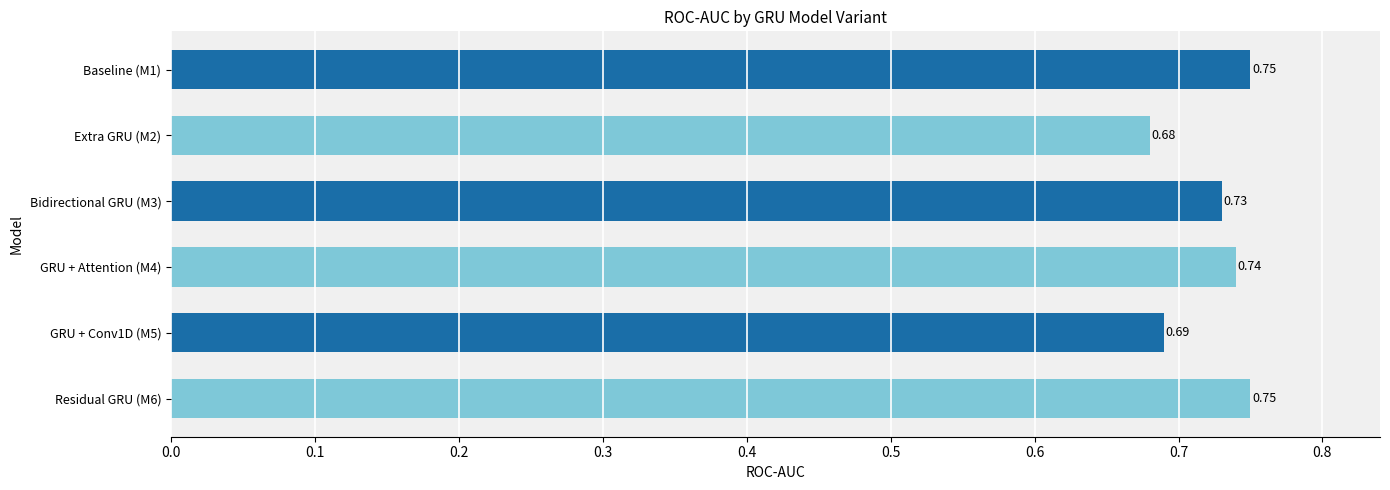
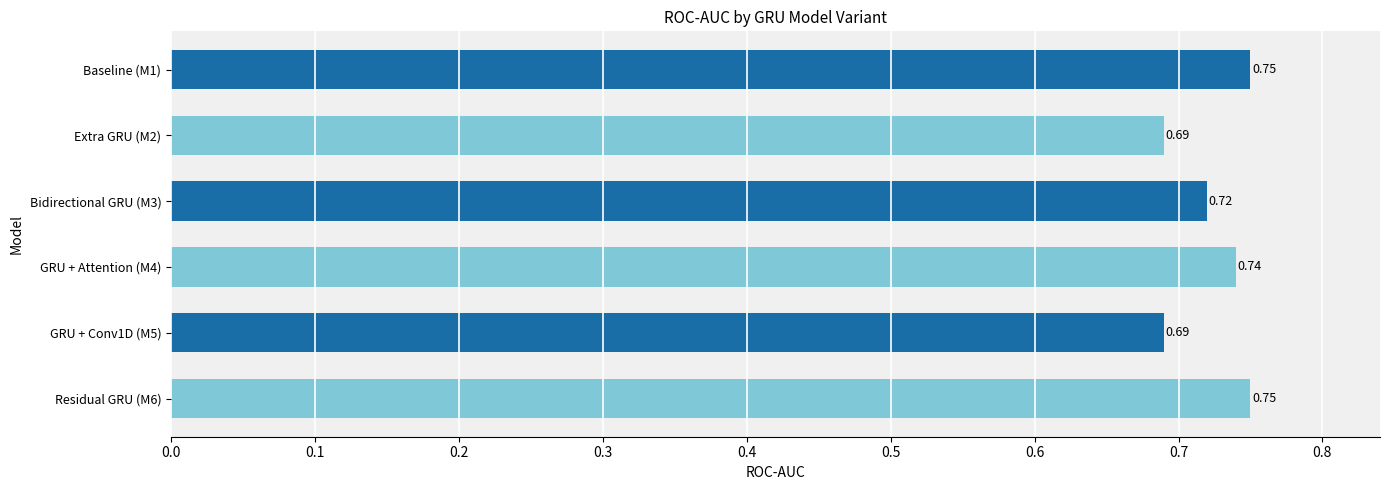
  {
    "Baseline (M1)": 0.75,
-   "Extra GRU (M2)": 0.68,
-   "Bidirectional GRU (M3)": 0.73,
+   "Extra GRU (M2)": 0.69,
+   "Bidirectional GRU (M3)": 0.72,
    "GRU + Attention (M4)": 0.74,
    "GRU + Conv1D (M5)": 0.69,
    "Residual GRU (M6)": 0.75
  }
